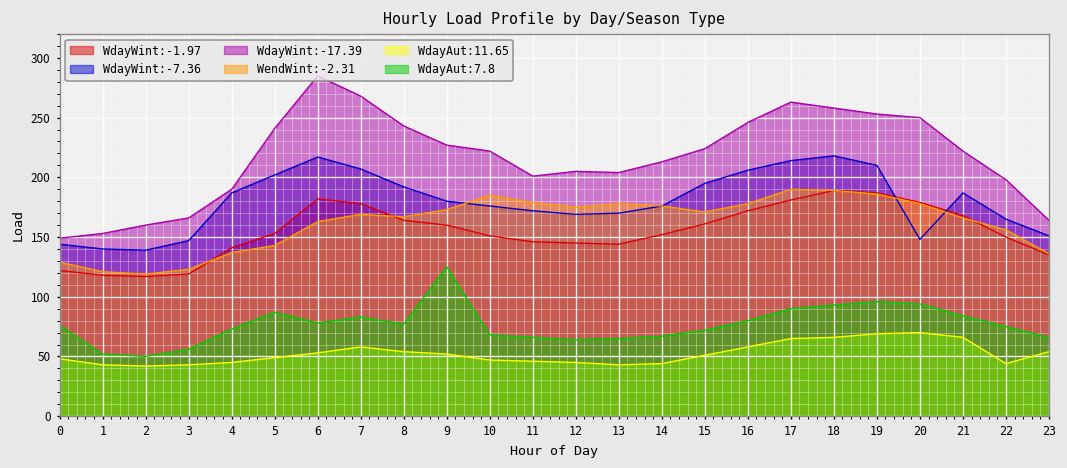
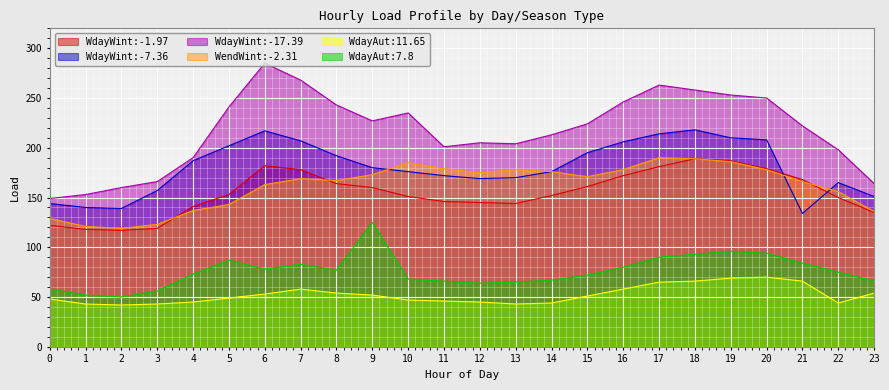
  {
    "WdayWint:-1.97": {
      "0": 120,
      "1": 120,
      "3": 120,
      "4": 140,
      "5": 150,
      "6": 180,
      "7": 180,
      "8": 160,
      "9": 160,
      "10": 150,
      "11": 150,
      "12": 150,
      "13": 140,
      "14": 150,
      "15": 160,
      "16": 170,
      "17": 180,
      "22": 150
    },
    "WdayWint:-7.36": {
      "0": 140,
      "1": 140,
      "2": 140,
-     "3": 150,
+     "3": 160,
      "4": 190,
      "5": 200,
      "6": 220,
      "7": 210,
      "8": 190,
      "9": 180,
      "10": 180,
      "11": 170,
      "12": 170,
      "13": 170,
      "15": 200,
      "16": 210,
      "17": 210,
      "18": 220,
      "19": 210,
-     "20": 150,
-     "21": 190,
+     "20": 210,
+     "21": 130,
      "22": 170,
      "23": 150
    },
    "WdayWint:-17.39": {
      "0": 150,
      "1": 150,
      "2": 160,
      "3": 170,
      "4": 190,
      "5": 240,
      "7": 270,
      "8": 240,
      "9": 230,
-     "10": 220,
+     "10": 240,
      "11": 200,
      "12": 210,
      "13": 200,
      "14": 210,
      "15": 220,
      "16": 250,
      "17": 260,
      "18": 260,
      "19": 250,
      "20": 250,
      "21": 220,
      "22": 200,
      "23": 160
    },
    "WendWint:-2.31": {
      "0": 130,
      "1": 120,
      "3": 120,
      "4": 140,
      "5": 140,
      "6": 160,
      "7": 170,
      "8": 170,
      "9": 170,
      "10": 190,
      "11": 180,
      "12": 180,
      "13": 180,
      "15": 170,
      "16": 180,
      "17": 190,
      "22": 160
    },
    "WdayAut:11.65": {
      "0": 50,
      "1": 40,
      "2": 40,
      "3": 40,
      "4": 50,
      "5": 50,
      "6": 50,
      "7": 60,
      "8": 50,
      "9": 50,
      "10": 50,
      "11": 50,
      "12": 50,
      "13": 40,
      "14": 40,
      "15": 50,
      "16": 60,
      "17": 70,
      "18": 70,
      "19": 70,
      "20": 70,
      "21": 70,
      "22": 40,
      "23": 50
    },
    "WdayAut:7.8": {
-     "0": 80,
+     "0": 60,
      "1": 50,
      "2": 50,
      "3": 60,
      "4": 70,
      "5": 90,
      "6": 80,
      "7": 80,
      "8": 80,
      "9": 130,
      "10": 70,
      "11": 70,
      "12": 60,
      "13": 70,
      "14": 70,
      "15": 70,
      "16": 80,
      "17": 90,
      "18": 90,
      "19": 100,
      "20": 90,
      "21": 80,
      "22": 80,
      "23": 70
    }
  }
